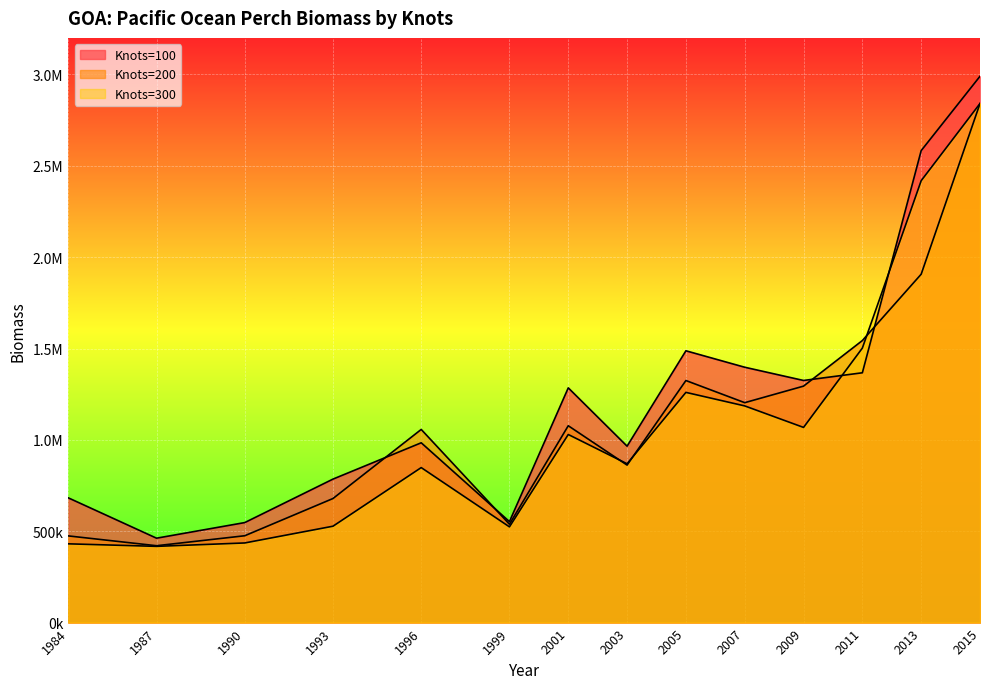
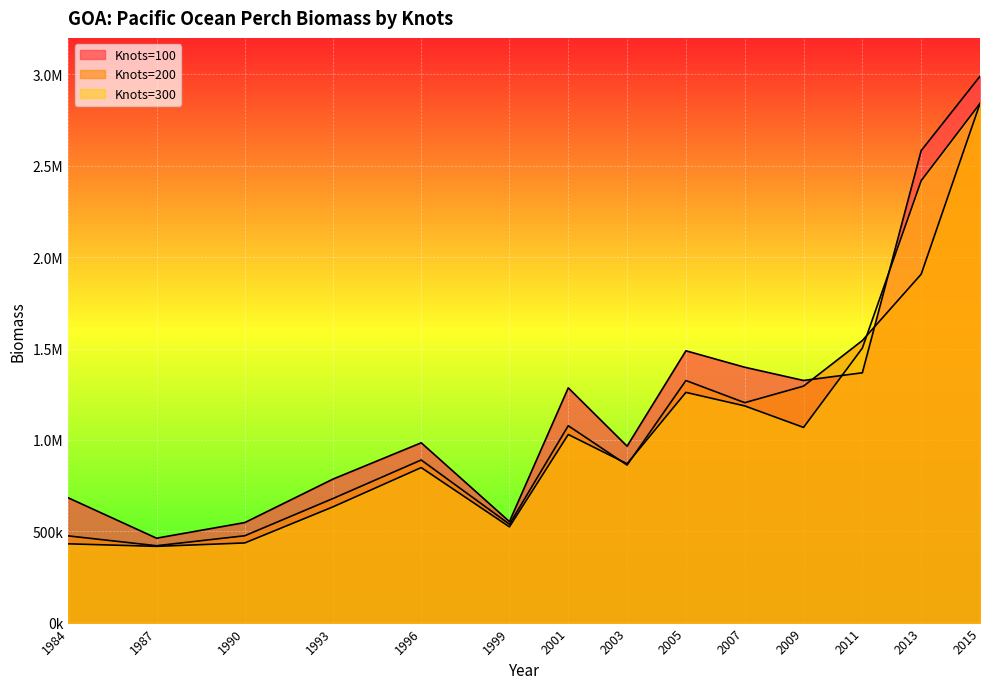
  {
    "Knots=100": {
      "1984": 680000,
      "1987": 460000,
      "1990": 550000,
      "1993": 790000,
      "1996": 980000,
      "1999": 550000,
      "2001": 1280000,
      "2003": 970000,
      "2005": 1490000,
      "2007": 1400000,
      "2009": 1330000,
      "2011": 1370000,
      "2013": 2580000,
      "2015": 2990000
    },
    "Knots=200": {
      "1984": 470000,
      "1990": 480000,
      "1993": 680000,
-     "1996": 1060000,
+     "1996": 890000,
      "1999": 540000,
      "2001": 1080000,
      "2005": 1320000,
      "2007": 1200000,
      "2009": 1290000,
      "2011": 1540000,
      "2013": 1910000
    },
    "Knots=300": {
      "1984": 430000,
      "1990": 440000,
-     "1993": 530000,
+     "1993": 630000,
      "1996": 850000,
      "1999": 520000,
      "2001": 1030000,
      "2005": 1260000,
      "2007": 1190000,
      "2009": 1070000,
      "2011": 1500000,
      "2013": 2420000
    }
  }
